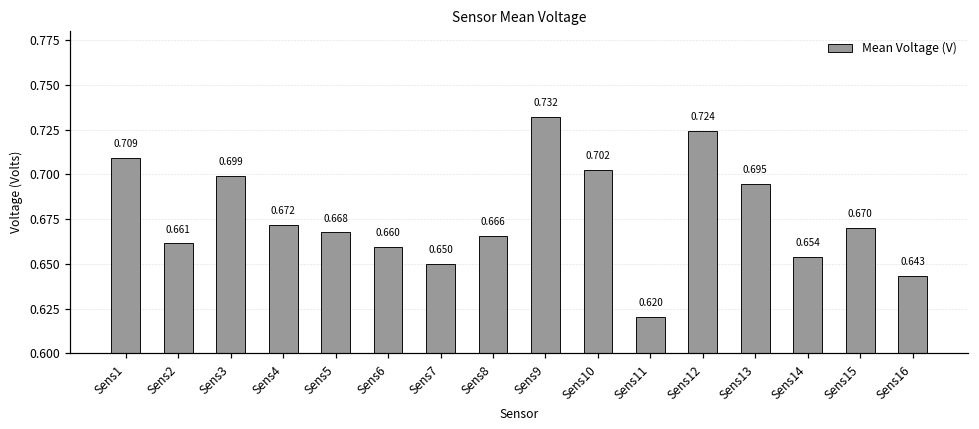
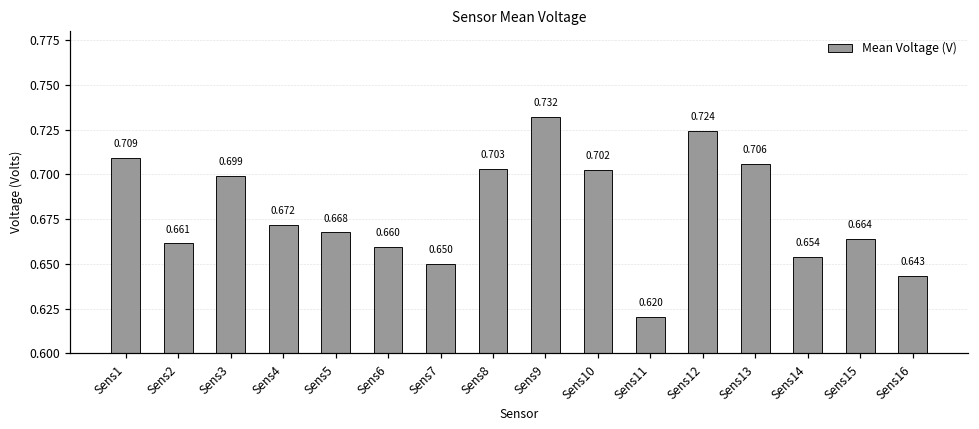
  {
    "Sens1": 0.709,
    "Sens2": 0.661,
    "Sens3": 0.699,
    "Sens4": 0.672,
    "Sens5": 0.668,
    "Sens6": 0.660,
    "Sens7": 0.650,
-   "Sens8": 0.666,
+   "Sens8": 0.703,
    "Sens9": 0.732,
    "Sens10": 0.702,
    "Sens11": 0.620,
    "Sens12": 0.724,
-   "Sens13": 0.695,
+   "Sens13": 0.706,
    "Sens14": 0.654,
-   "Sens15": 0.670,
+   "Sens15": 0.664,
    "Sens16": 0.643
  }
